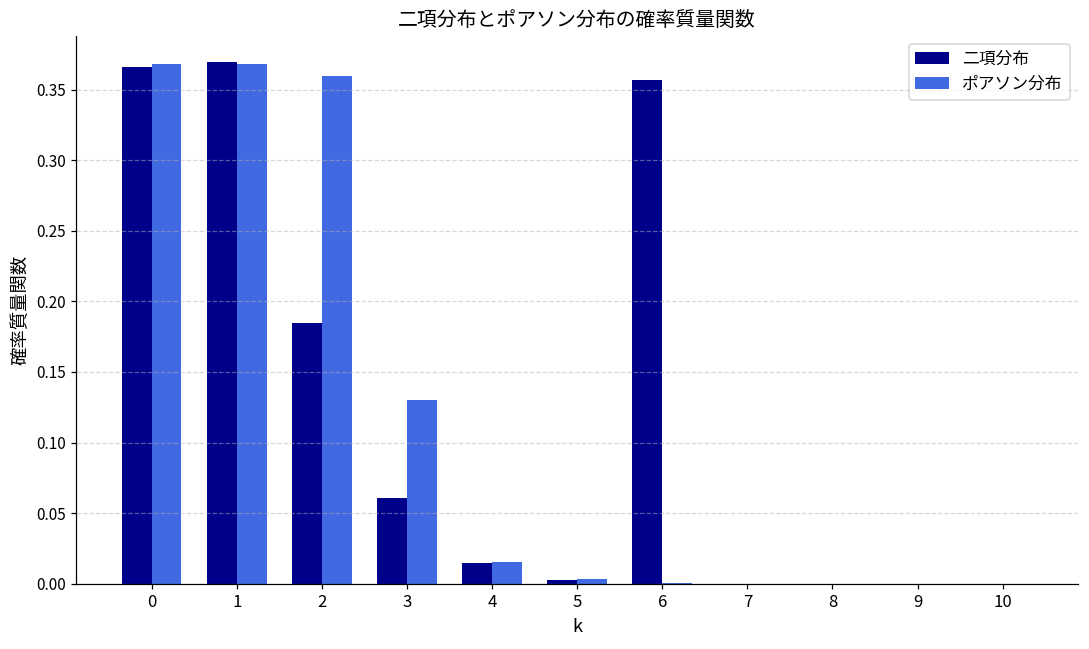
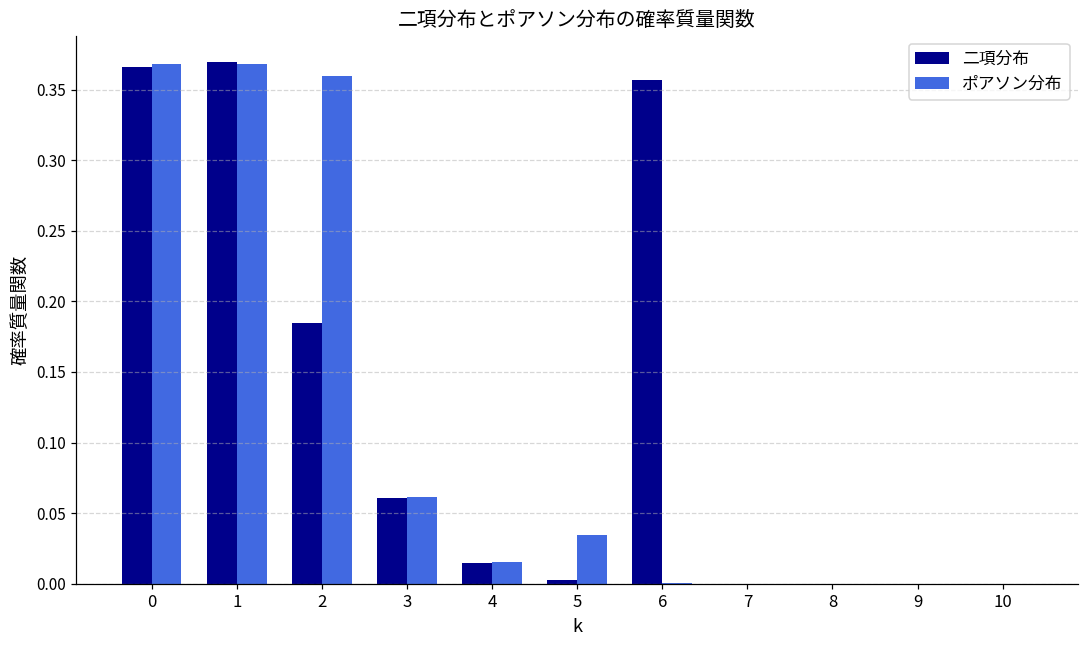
  {
    "二項分布": {
      "0": 0.366,
      "1": 0.370,
      "2": 0.185,
      "3": 0.061,
      "4": 0.015,
      "5": 0.003,
      "6": 0.357
    },
    "ポアソン分布": {
      "0": 0.368,
      "1": 0.368,
      "2": 0.360,
-     "3": 0.130,
+     "3": 0.061,
      "4": 0.015,
-     "5": 0.003
+     "5": 0.035
    }
  }
